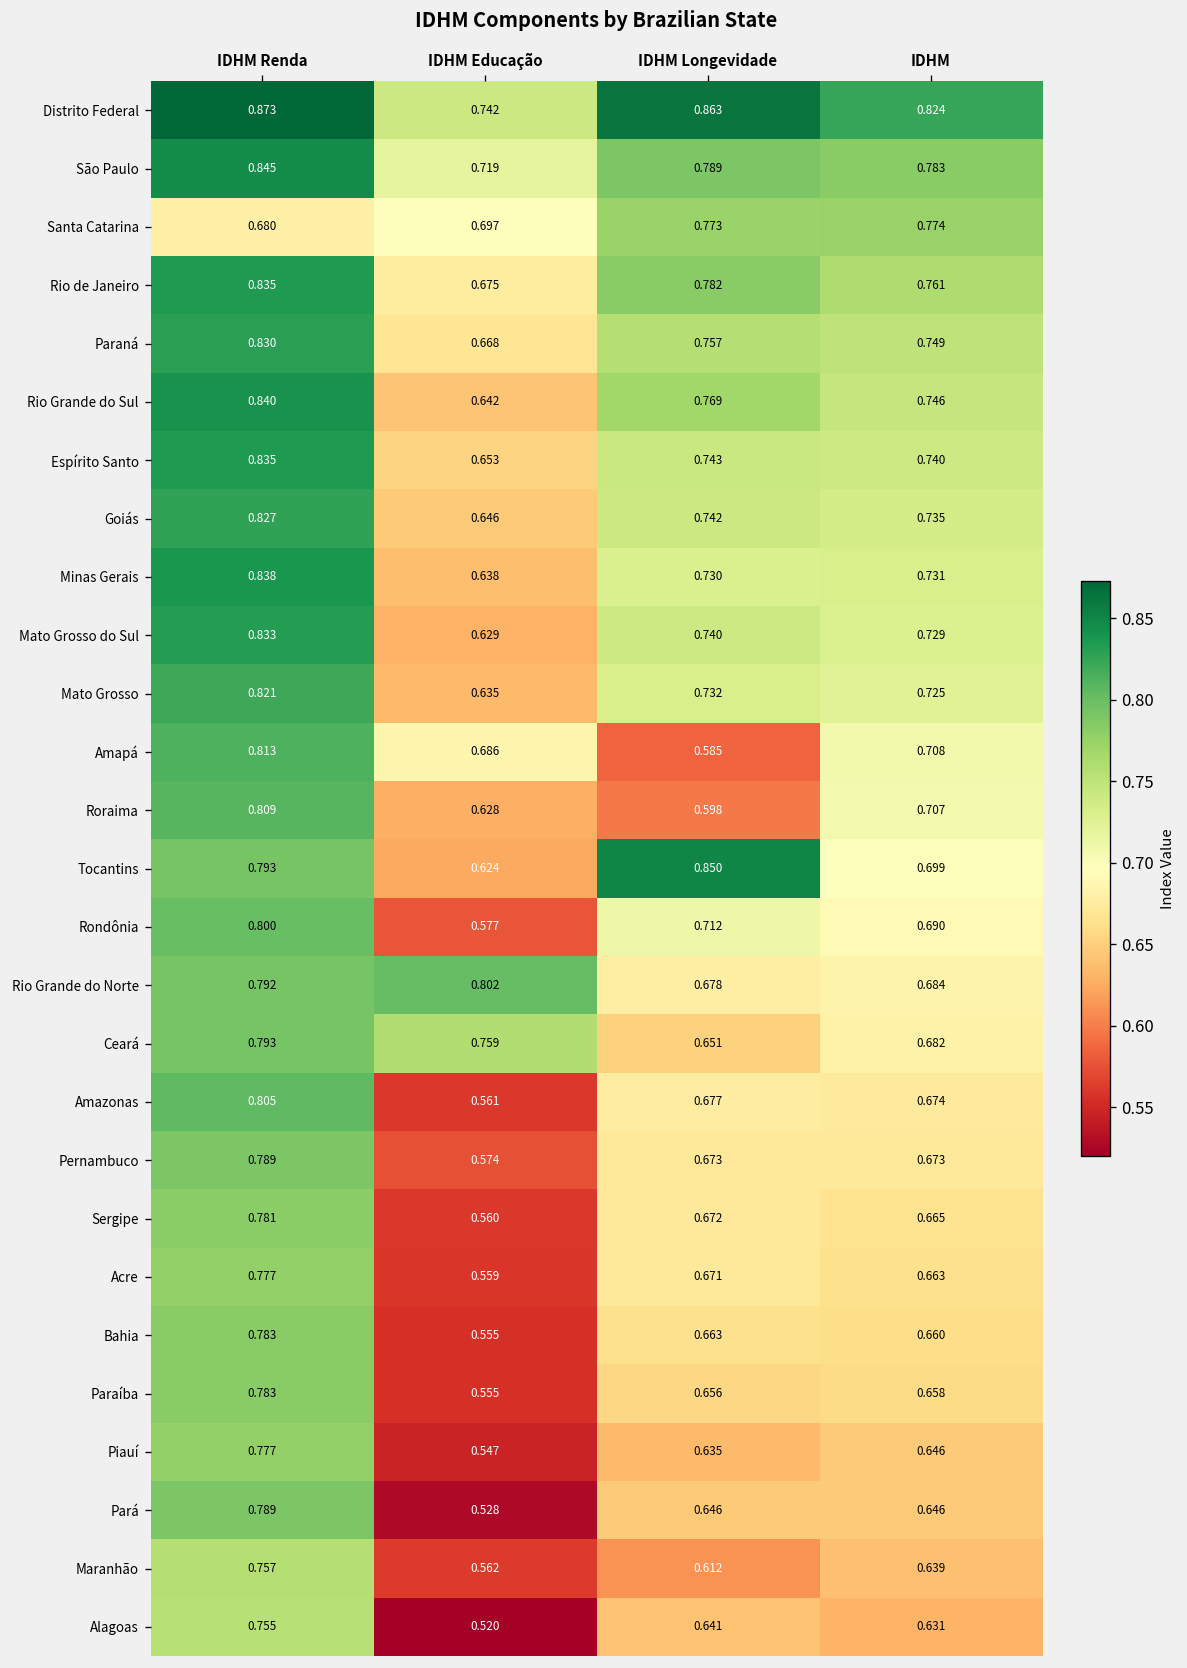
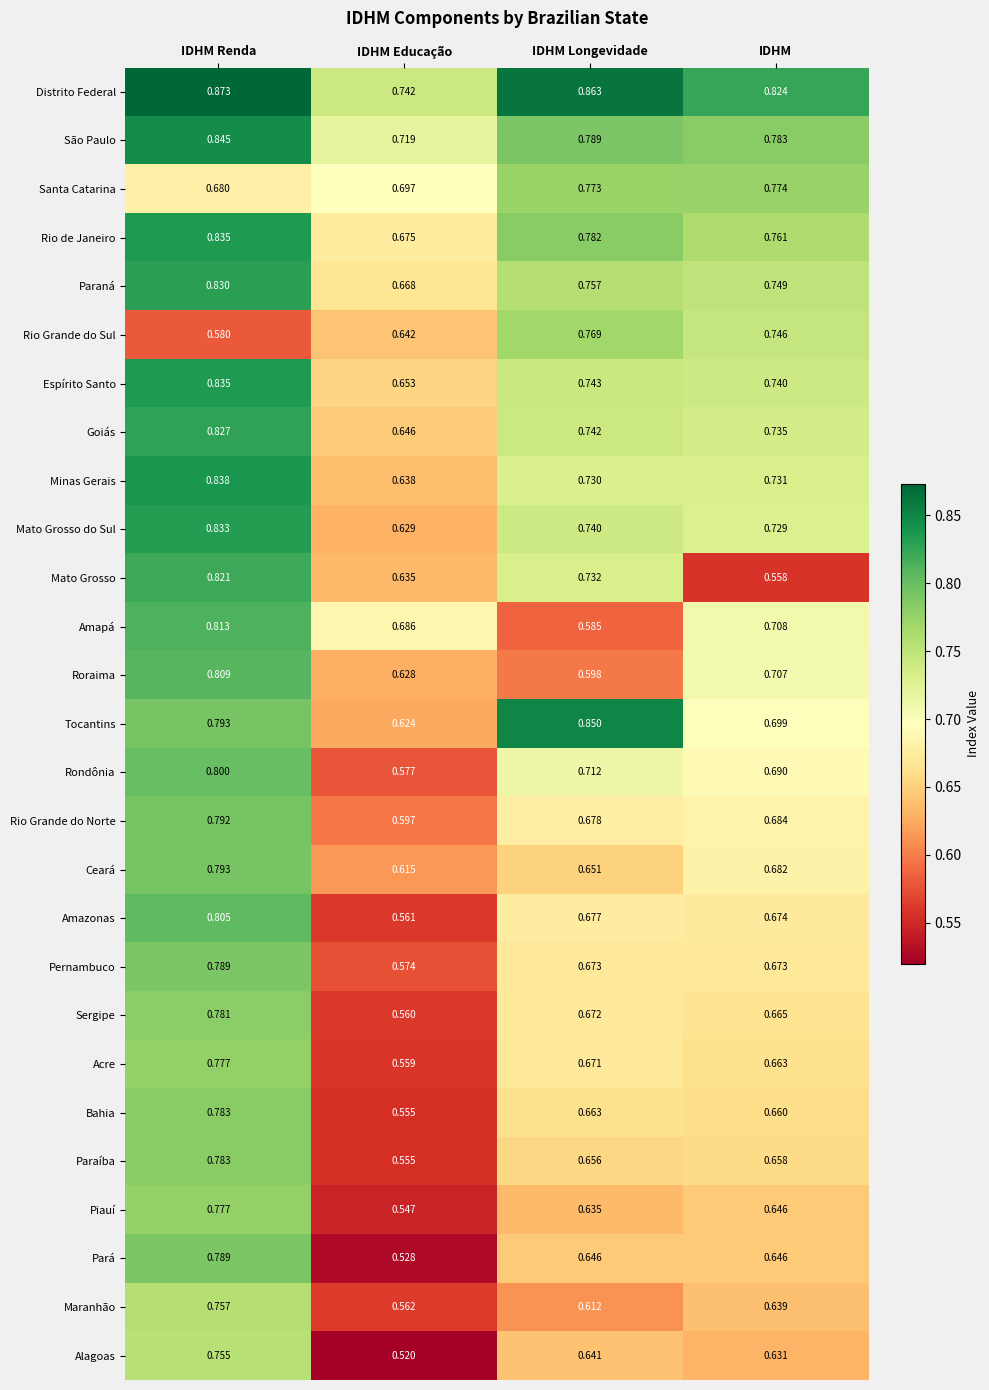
  {
    "Distrito Federal": {
      "IDHM Renda": 0.873,
      "IDHM Educação": 0.742,
      "IDHM Longevidade": 0.863,
      "IDHM": 0.824
    },
    "São Paulo": {
      "IDHM Renda": 0.845,
      "IDHM Educação": 0.719,
      "IDHM Longevidade": 0.789,
      "IDHM": 0.783
    },
    "Santa Catarina": {
      "IDHM Renda": 0.680,
      "IDHM Educação": 0.697,
      "IDHM Longevidade": 0.773,
      "IDHM": 0.774
    },
    "Rio de Janeiro": {
      "IDHM Renda": 0.835,
      "IDHM Educação": 0.675,
      "IDHM Longevidade": 0.782,
      "IDHM": 0.761
    },
    "Paraná": {
      "IDHM Renda": 0.830,
      "IDHM Educação": 0.668,
      "IDHM Longevidade": 0.757,
      "IDHM": 0.749
    },
    "Rio Grande do Sul": {
-     "IDHM Renda": 0.840,
+     "IDHM Renda": 0.580,
      "IDHM Educação": 0.642,
      "IDHM Longevidade": 0.769,
      "IDHM": 0.746
    },
    "Espírito Santo": {
      "IDHM Renda": 0.835,
      "IDHM Educação": 0.653,
      "IDHM Longevidade": 0.743,
      "IDHM": 0.740
    },
    "Goiás": {
      "IDHM Renda": 0.827,
      "IDHM Educação": 0.646,
      "IDHM Longevidade": 0.742,
      "IDHM": 0.735
    },
    "Minas Gerais": {
      "IDHM Renda": 0.838,
      "IDHM Educação": 0.638,
      "IDHM Longevidade": 0.730,
      "IDHM": 0.731
    },
    "Mato Grosso do Sul": {
      "IDHM Renda": 0.833,
      "IDHM Educação": 0.629,
      "IDHM Longevidade": 0.740,
      "IDHM": 0.729
    },
    "Mato Grosso": {
      "IDHM Renda": 0.821,
      "IDHM Educação": 0.635,
      "IDHM Longevidade": 0.732,
-     "IDHM": 0.725
+     "IDHM": 0.558
    },
    "Amapá": {
      "IDHM Renda": 0.813,
      "IDHM Educação": 0.686,
      "IDHM Longevidade": 0.585,
      "IDHM": 0.708
    },
    "Roraima": {
      "IDHM Renda": 0.809,
      "IDHM Educação": 0.628,
      "IDHM Longevidade": 0.598,
      "IDHM": 0.707
    },
    "Tocantins": {
      "IDHM Renda": 0.793,
      "IDHM Educação": 0.624,
      "IDHM Longevidade": 0.850,
      "IDHM": 0.699
    },
    "Rondônia": {
      "IDHM Renda": 0.800,
      "IDHM Educação": 0.577,
      "IDHM Longevidade": 0.712,
      "IDHM": 0.690
    },
    "Rio Grande do Norte": {
      "IDHM Renda": 0.792,
-     "IDHM Educação": 0.802,
+     "IDHM Educação": 0.597,
      "IDHM Longevidade": 0.678,
      "IDHM": 0.684
    },
    "Ceará": {
      "IDHM Renda": 0.793,
-     "IDHM Educação": 0.759,
+     "IDHM Educação": 0.615,
      "IDHM Longevidade": 0.651,
      "IDHM": 0.682
    },
    "Amazonas": {
      "IDHM Renda": 0.805,
      "IDHM Educação": 0.561,
      "IDHM Longevidade": 0.677,
      "IDHM": 0.674
    },
    "Pernambuco": {
      "IDHM Renda": 0.789,
      "IDHM Educação": 0.574,
      "IDHM Longevidade": 0.673,
      "IDHM": 0.673
    },
    "Sergipe": {
      "IDHM Renda": 0.781,
      "IDHM Educação": 0.560,
      "IDHM Longevidade": 0.672,
      "IDHM": 0.665
    },
    "Acre": {
      "IDHM Renda": 0.777,
      "IDHM Educação": 0.559,
      "IDHM Longevidade": 0.671,
      "IDHM": 0.663
    },
    "Bahia": {
      "IDHM Renda": 0.783,
      "IDHM Educação": 0.555,
      "IDHM Longevidade": 0.663,
      "IDHM": 0.660
    },
    "Paraíba": {
      "IDHM Renda": 0.783,
      "IDHM Educação": 0.555,
      "IDHM Longevidade": 0.656,
      "IDHM": 0.658
    },
    "Piauí": {
      "IDHM Renda": 0.777,
      "IDHM Educação": 0.547,
      "IDHM Longevidade": 0.635,
      "IDHM": 0.646
    },
    "Pará": {
      "IDHM Renda": 0.789,
      "IDHM Educação": 0.528,
      "IDHM Longevidade": 0.646,
      "IDHM": 0.646
    },
    "Maranhão": {
      "IDHM Renda": 0.757,
      "IDHM Educação": 0.562,
      "IDHM Longevidade": 0.612,
      "IDHM": 0.639
    },
    "Alagoas": {
      "IDHM Renda": 0.755,
      "IDHM Educação": 0.520,
      "IDHM Longevidade": 0.641,
      "IDHM": 0.631
    }
  }
